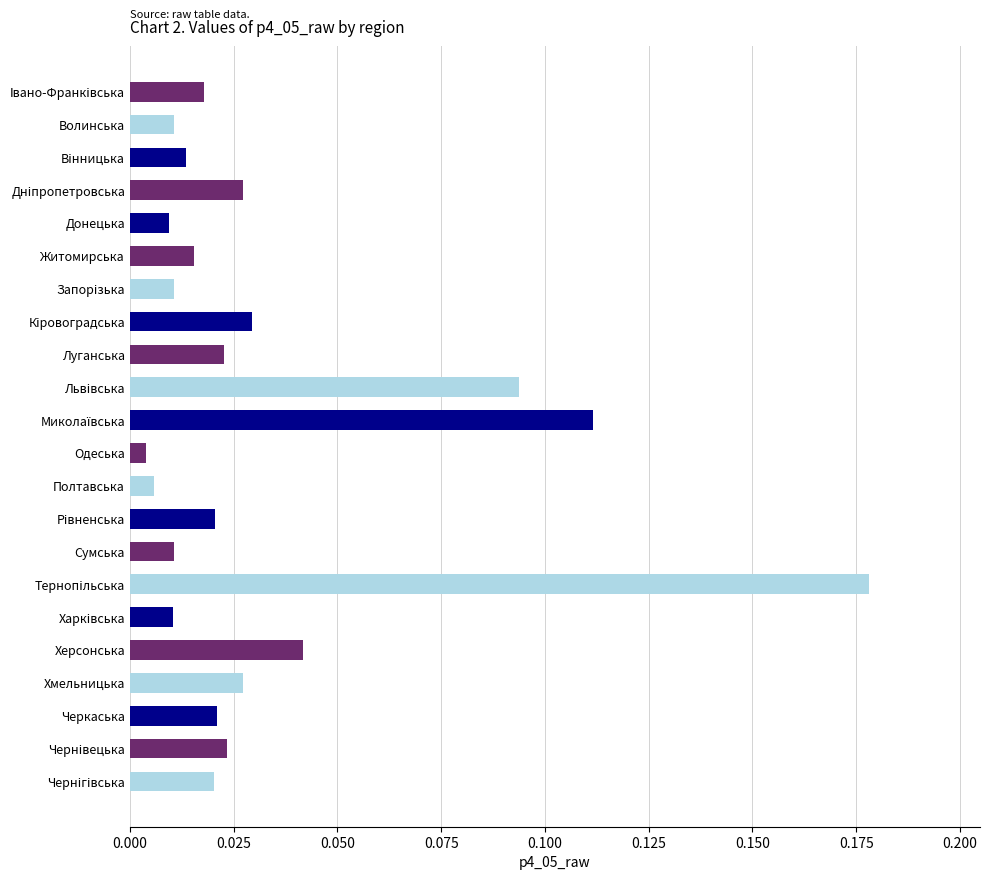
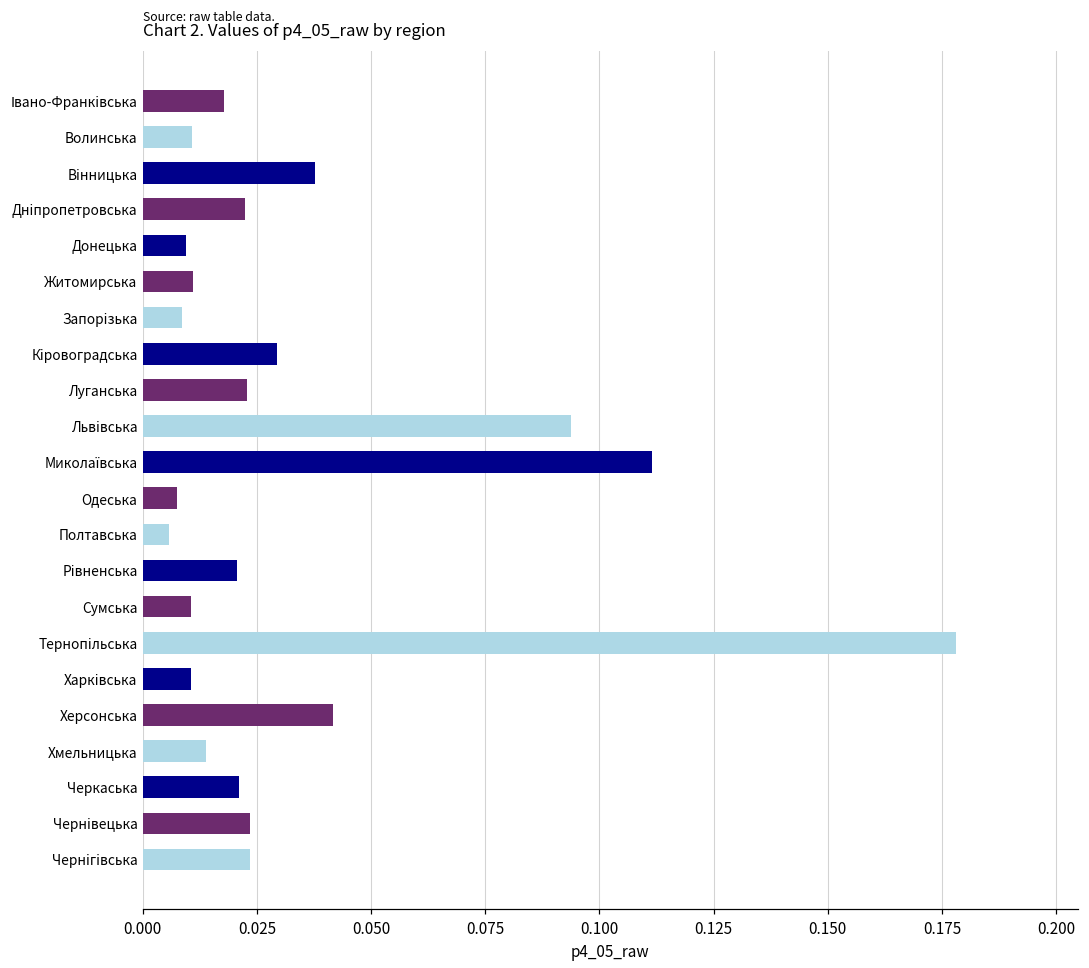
  {
    "Івано-Франківська": 0.018,
    "Волинська": 0.011,
-   "Вінницька": 0.013,
-   "Дніпропетровська": 0.027,
+   "Вінницька": 0.038,
+   "Дніпропетровська": 0.022,
    "Донецька": 0.009,
-   "Житомирська": 0.015,
-   "Запорізька": 0.011,
+   "Житомирська": 0.011,
+   "Запорізька": 0.009,
    "Кіровоградська": 0.029,
    "Луганська": 0.023,
    "Львівська": 0.094,
    "Миколаївська": 0.112,
-   "Одеська": 0.004,
+   "Одеська": 0.008,
    "Полтавська": 0.006,
    "Рівненська": 0.021,
    "Сумська": 0.011,
    "Тернопільська": 0.178,
    "Харківська": 0.010,
    "Херсонська": 0.042,
-   "Хмельницька": 0.027,
+   "Хмельницька": 0.014,
    "Черкаська": 0.021,
    "Чернівецька": 0.023,
-   "Чернігівська": 0.020
+   "Чернігівська": 0.023
  }
